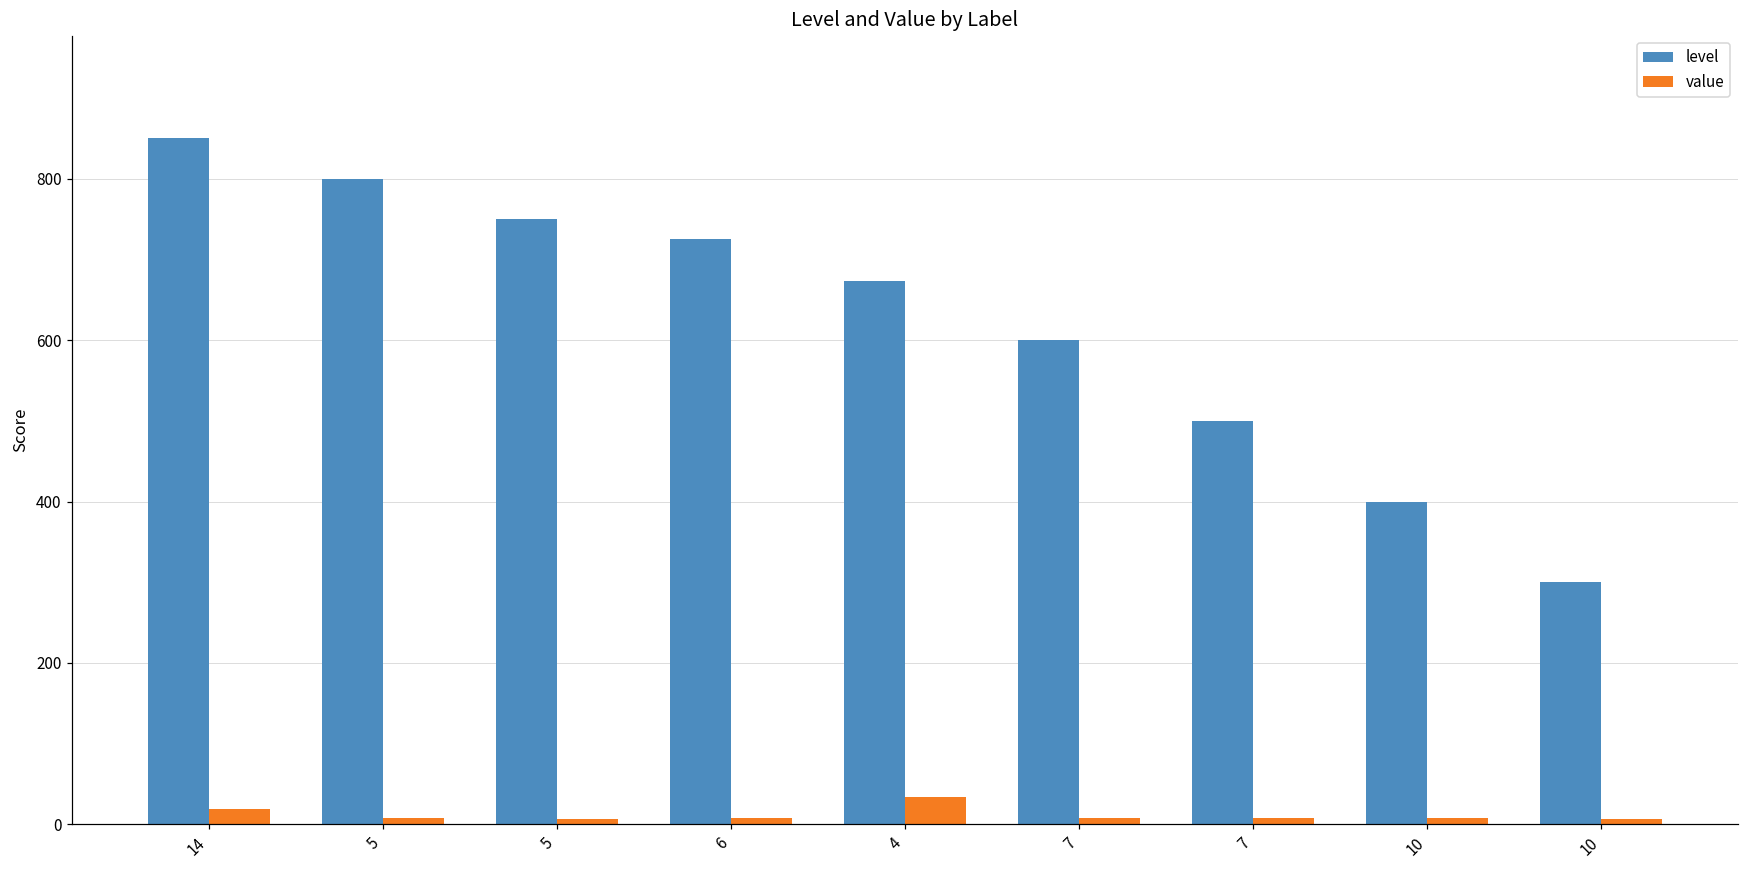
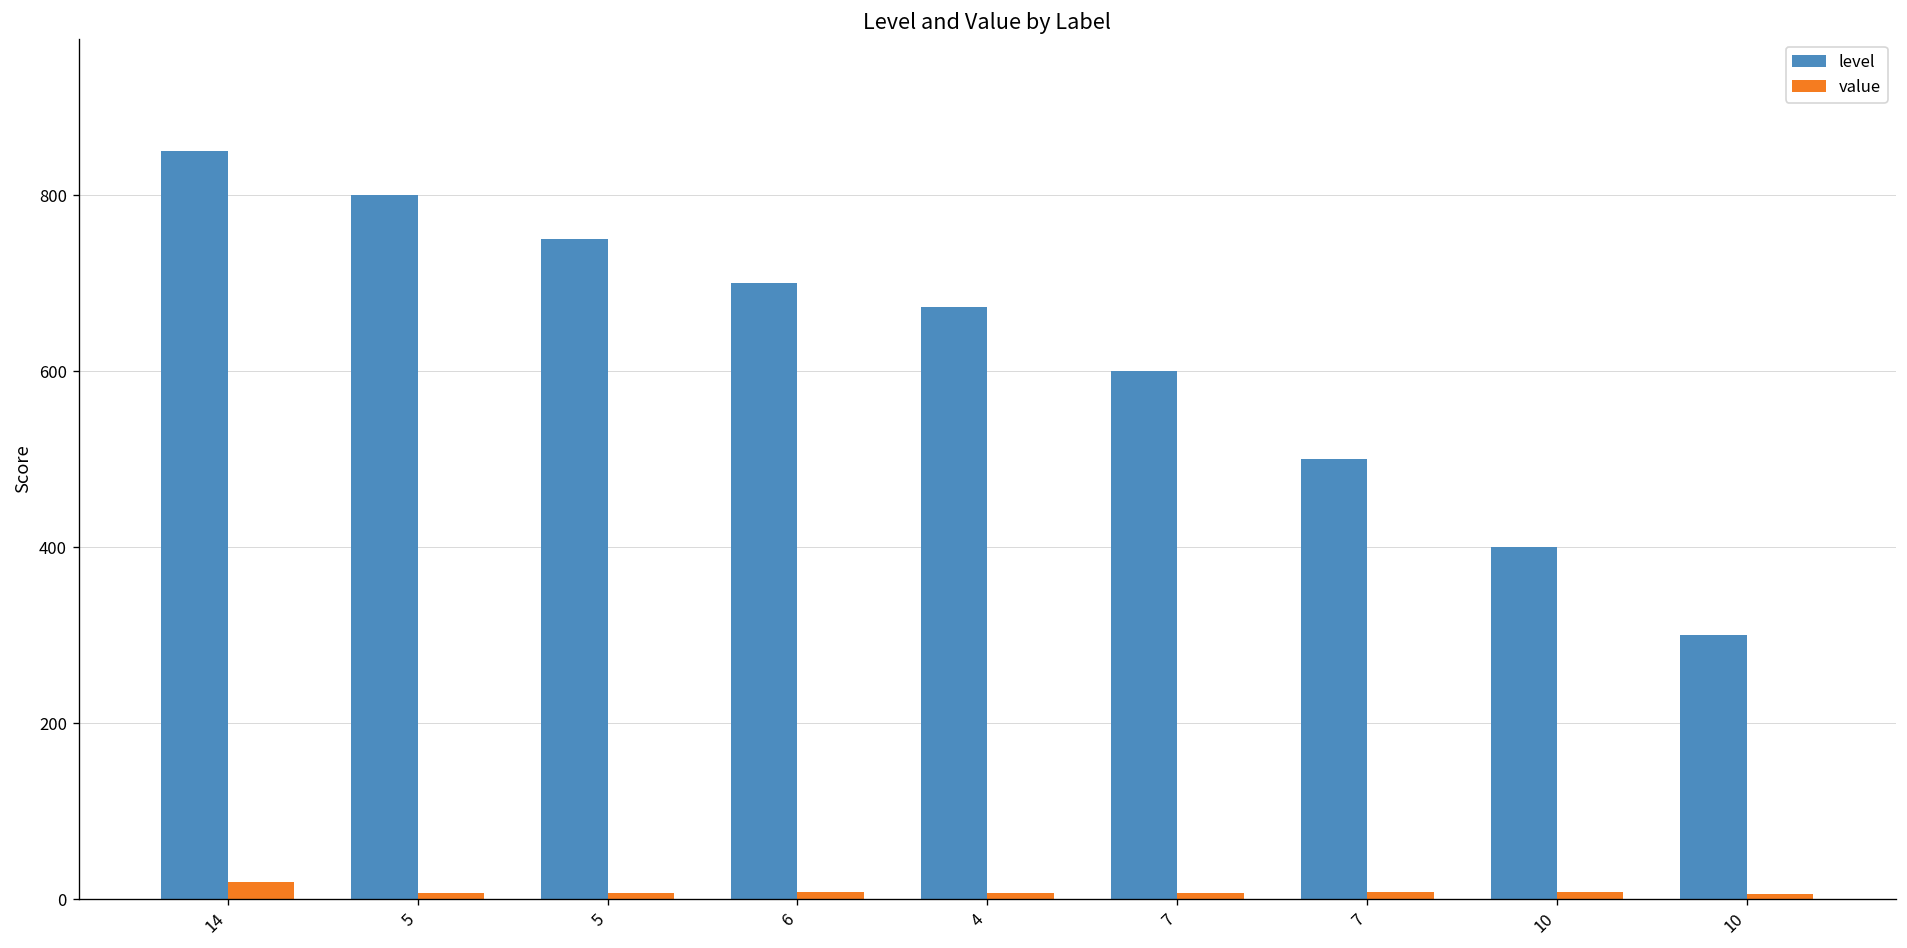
  {
    "level": {
      "14": 850,
-     "6": 730,
+     "6": 700,
      "4": 670
    },
    "value": {
      "14": 20,
      "6": 10,
-     "4": 30
+     "4": 10
    }
  }
